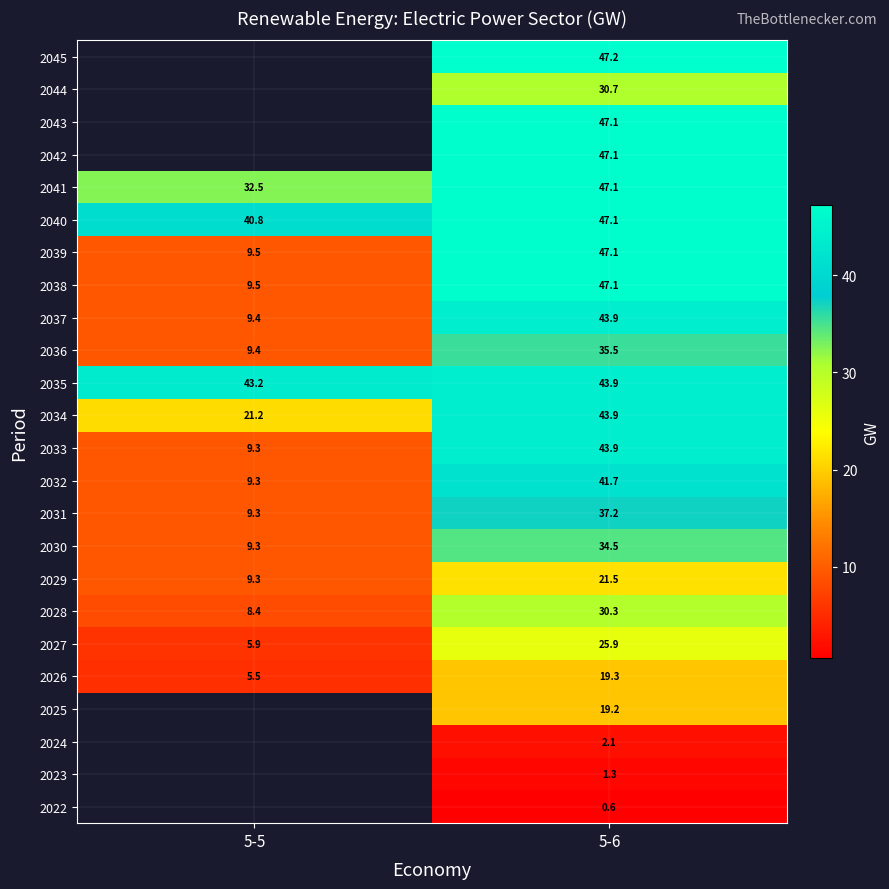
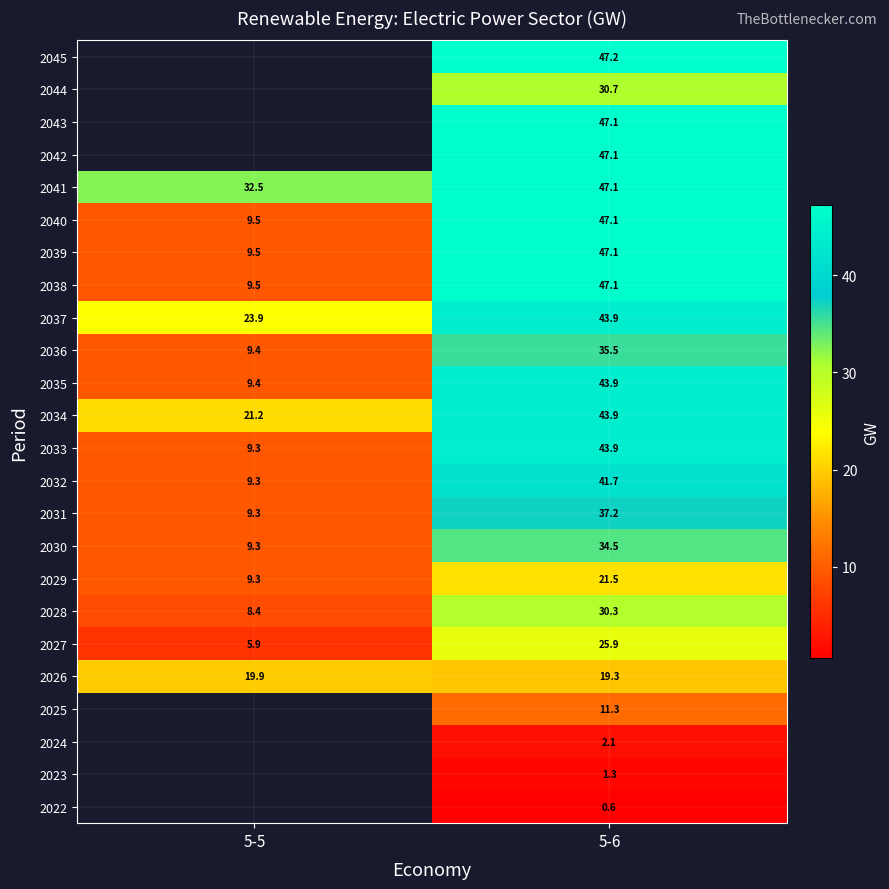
  {
    "2045": {
      "5-6": 47.2
    },
    "2044": {
      "5-6": 30.7
    },
    "2043": {
      "5-6": 47.1
    },
    "2042": {
      "5-6": 47.1
    },
    "2041": {
      "5-5": 32.5,
      "5-6": 47.1
    },
    "2040": {
-     "5-5": 40.8,
+     "5-5": 9.5,
      "5-6": 47.1
    },
    "2039": {
      "5-5": 9.5,
      "5-6": 47.1
    },
    "2038": {
      "5-5": 9.5,
      "5-6": 47.1
    },
    "2037": {
-     "5-5": 9.4,
+     "5-5": 23.9,
      "5-6": 43.9
    },
    "2036": {
      "5-5": 9.4,
      "5-6": 35.5
    },
    "2035": {
-     "5-5": 43.2,
+     "5-5": 9.4,
      "5-6": 43.9
    },
    "2034": {
      "5-5": 21.2,
      "5-6": 43.9
    },
    "2033": {
      "5-5": 9.3,
      "5-6": 43.9
    },
    "2032": {
      "5-5": 9.3,
      "5-6": 41.7
    },
    "2031": {
      "5-5": 9.3,
      "5-6": 37.2
    },
    "2030": {
      "5-5": 9.3,
      "5-6": 34.5
    },
    "2029": {
      "5-5": 9.3,
      "5-6": 21.5
    },
    "2028": {
      "5-5": 8.4,
      "5-6": 30.3
    },
    "2027": {
      "5-5": 5.9,
      "5-6": 25.9
    },
    "2026": {
-     "5-5": 5.5,
+     "5-5": 19.9,
      "5-6": 19.3
    },
    "2025": {
-     "5-6": 19.2
+     "5-6": 11.3
    },
    "2024": {
      "5-6": 2.1
    },
    "2023": {
      "5-6": 1.3
    },
    "2022": {
      "5-6": 0.6
    }
  }
